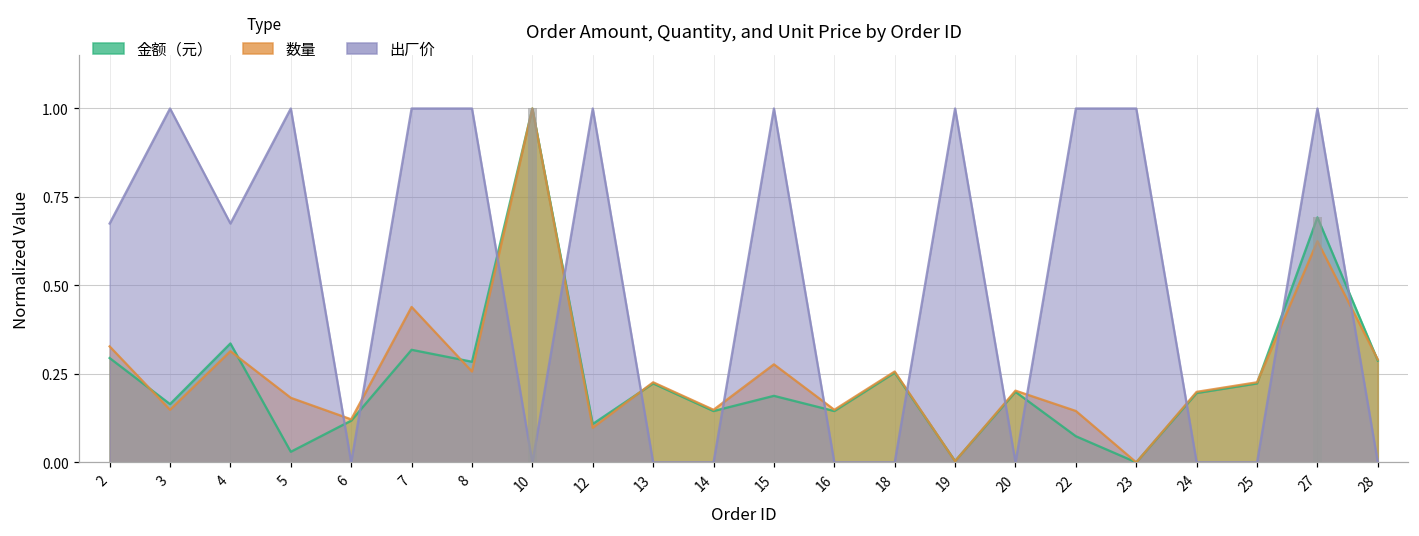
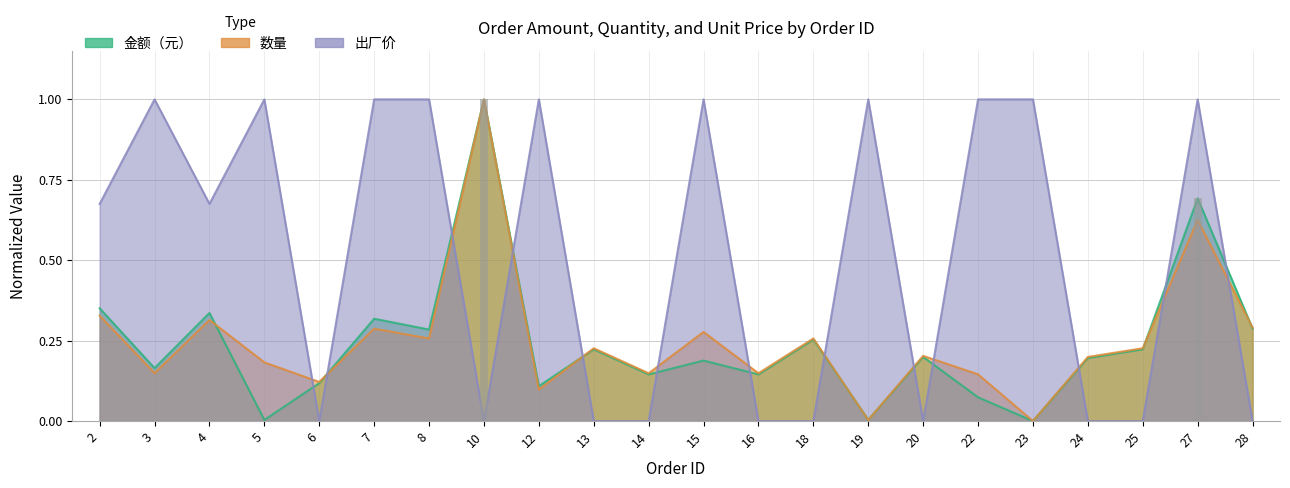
  {
    "金额（元）": {
-     "2": 0.29,
+     "2": 0.35,
      "3": 0.16,
      "4": 0.34,
-     "5": 0.03,
+     "5": 0.00,
      "7": 0.32,
      "8": 0.28,
      "12": 0.11,
      "15": 0.19,
      "22": 0.07,
      "27": 0.69
    },
    "数量": {
      "2": 0.33,
      "3": 0.15,
      "4": 0.31,
      "5": 0.18,
-     "7": 0.44,
+     "7": 0.29,
      "8": 0.26,
      "12": 0.10,
      "15": 0.28,
      "22": 0.15,
      "27": 0.63
    }
  }
